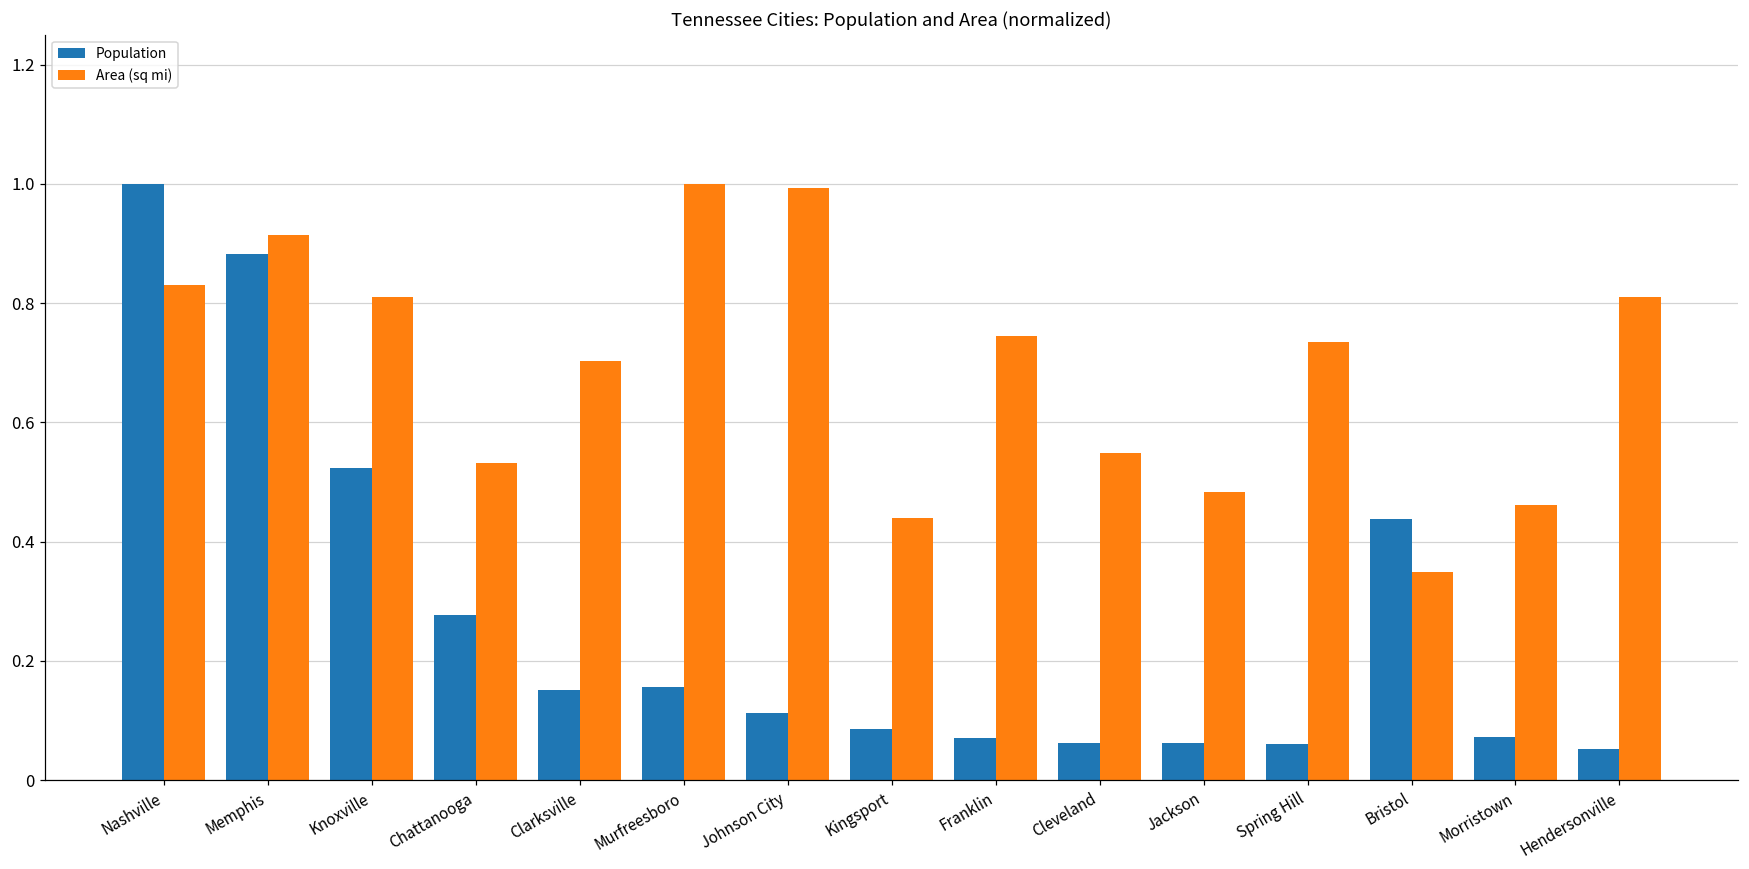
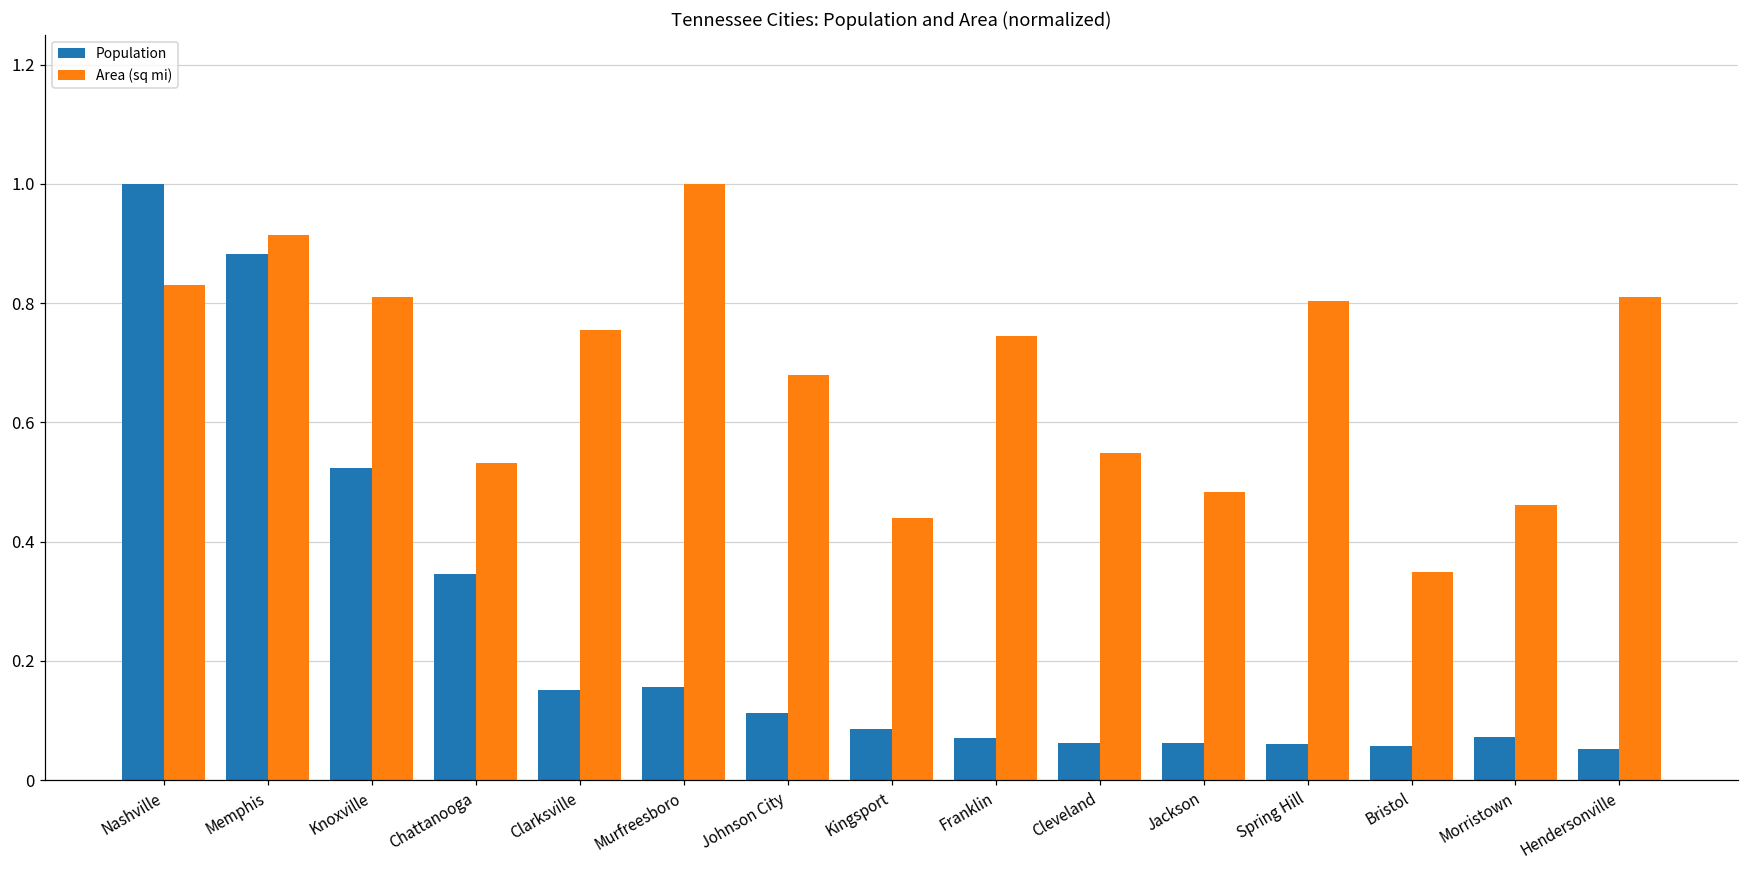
  {
    "Population": {
      "Nashville": 1.00,
      "Memphis": 0.88,
      "Knoxville": 0.52,
-     "Chattanooga": 0.28,
+     "Chattanooga": 0.35,
      "Clarksville": 0.15,
      "Murfreesboro": 0.16,
      "Johnson City": 0.11,
      "Kingsport": 0.09,
      "Franklin": 0.07,
      "Cleveland": 0.06,
      "Jackson": 0.06,
      "Spring Hill": 0.06,
-     "Bristol": 0.44,
+     "Bristol": 0.06,
      "Morristown": 0.07,
      "Hendersonville": 0.05
    },
    "Area (sq mi)": {
      "Nashville": 0.83,
      "Memphis": 0.91,
      "Knoxville": 0.81,
      "Chattanooga": 0.53,
-     "Clarksville": 0.70,
+     "Clarksville": 0.75,
      "Murfreesboro": 1.00,
-     "Johnson City": 0.99,
+     "Johnson City": 0.68,
      "Kingsport": 0.44,
      "Franklin": 0.74,
      "Cleveland": 0.55,
      "Jackson": 0.48,
-     "Spring Hill": 0.74,
+     "Spring Hill": 0.80,
      "Bristol": 0.35,
      "Morristown": 0.46,
      "Hendersonville": 0.81
    }
  }
